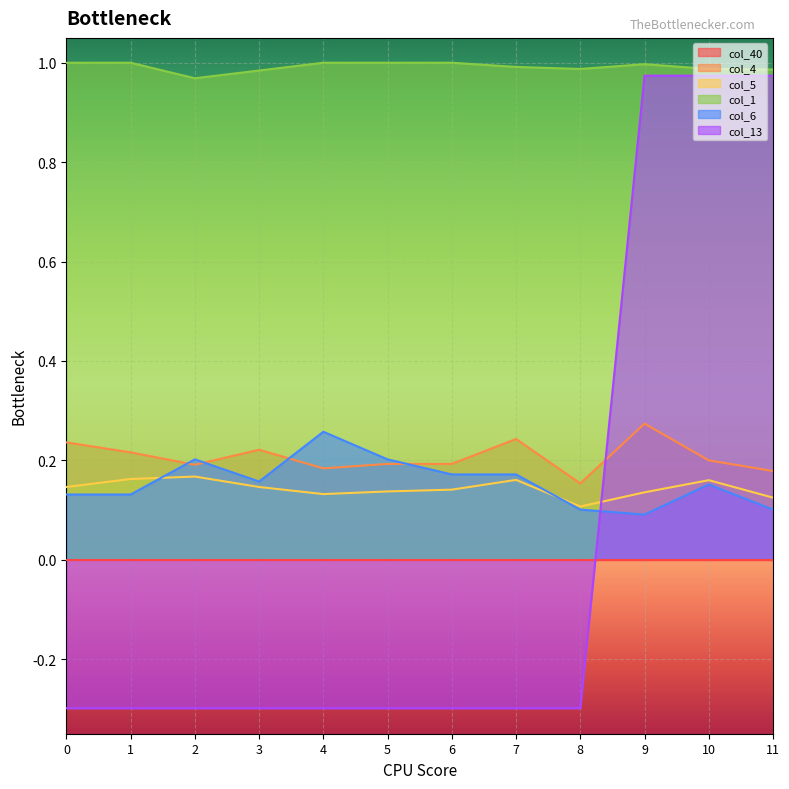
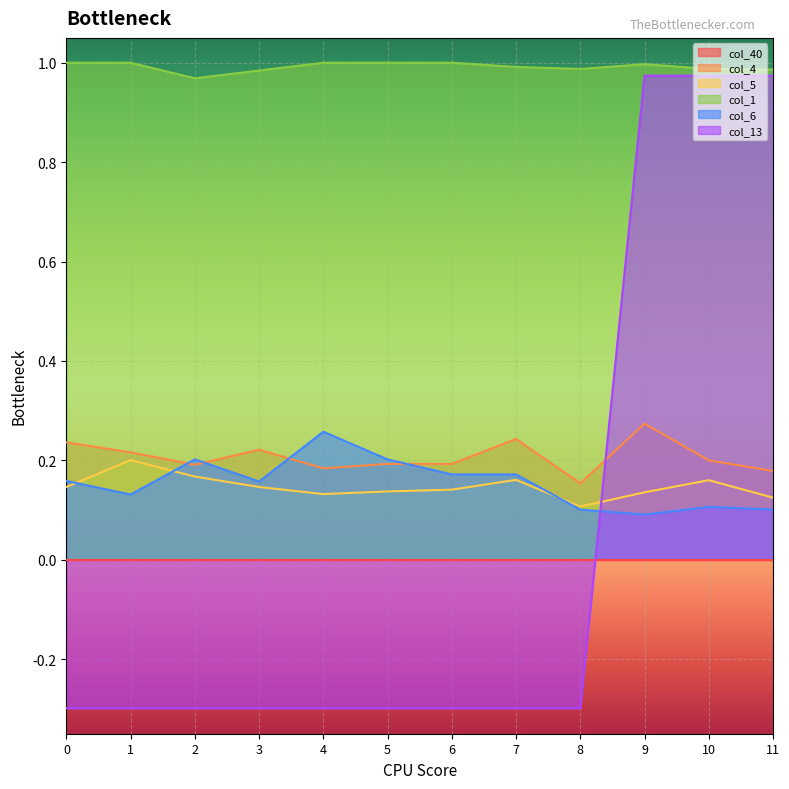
  {
    "col_40": {
      "9": 0.00,
      "10": 0.00,
      "11": 0.00
    },
    "col_4": {
      "0": 0.24,
      "1": 0.22,
      "2": 0.19,
      "3": 0.22,
      "4": 0.18,
      "5": 0.19,
      "6": 0.19,
      "7": 0.24,
      "8": 0.15,
      "9": 0.27,
      "10": 0.20,
      "11": 0.18
    },
    "col_5": {
      "0": 0.15,
-     "1": 0.16,
+     "1": 0.20,
      "2": 0.17,
      "3": 0.15,
      "4": 0.13,
      "5": 0.14,
      "6": 0.14,
      "7": 0.16,
      "8": 0.11,
      "9": 0.14,
      "10": 0.16,
      "11": 0.13
    },
    "col_1": {
      "0": 1.00,
      "1": 1.00,
      "2": 0.97,
      "3": 0.98,
      "4": 1.00,
      "5": 1.00,
      "6": 1.00,
      "7": 0.99,
      "8": 0.99,
      "9": 1.00,
      "11": 0.99
    },
    "col_6": {
-     "0": 0.13,
+     "0": 0.16,
      "1": 0.13,
      "2": 0.20,
      "3": 0.16,
      "4": 0.26,
      "5": 0.20,
      "6": 0.17,
      "7": 0.17,
      "8": 0.10,
      "9": 0.09,
-     "10": 0.15,
+     "10": 0.11,
      "11": 0.10
    }
  }
